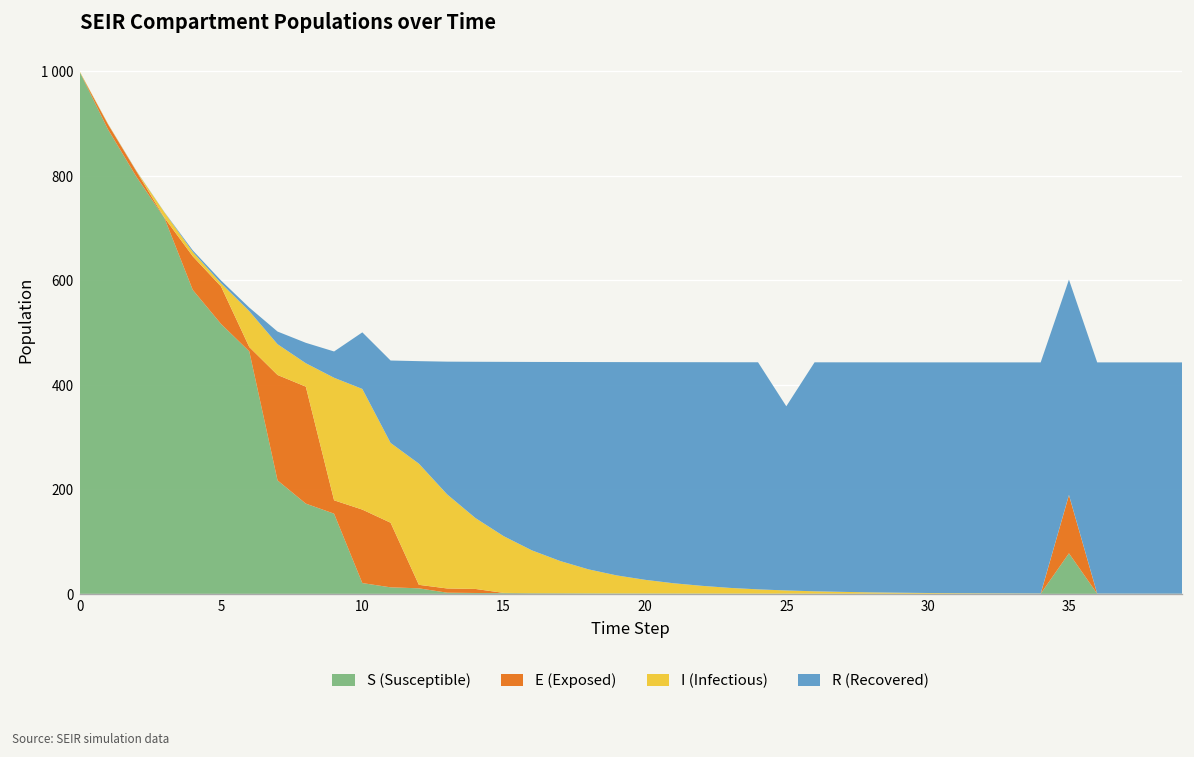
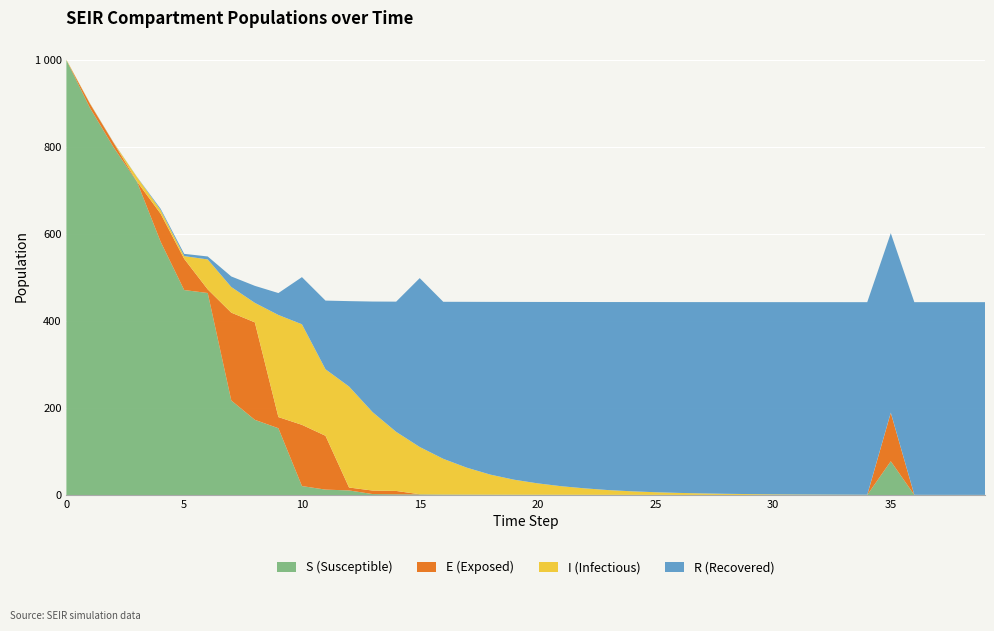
  {
    "S (Susceptible)": {
-     "5": 520,
+     "5": 470,
      "10": 20,
      "35": 80
    },
    "E (Exposed)": {
      "5": 70,
      "10": 140
    },
    "I (Infectious)": {
      "10": 230,
      "15": 110,
      "20": 30,
      "25": 10
    },
    "R (Recovered)": {
      "10": 110,
-     "15": 330,
+     "15": 390,
      "20": 420,
-     "25": 350,
+     "25": 440,
      "30": 440,
      "35": 410
    }
  }
